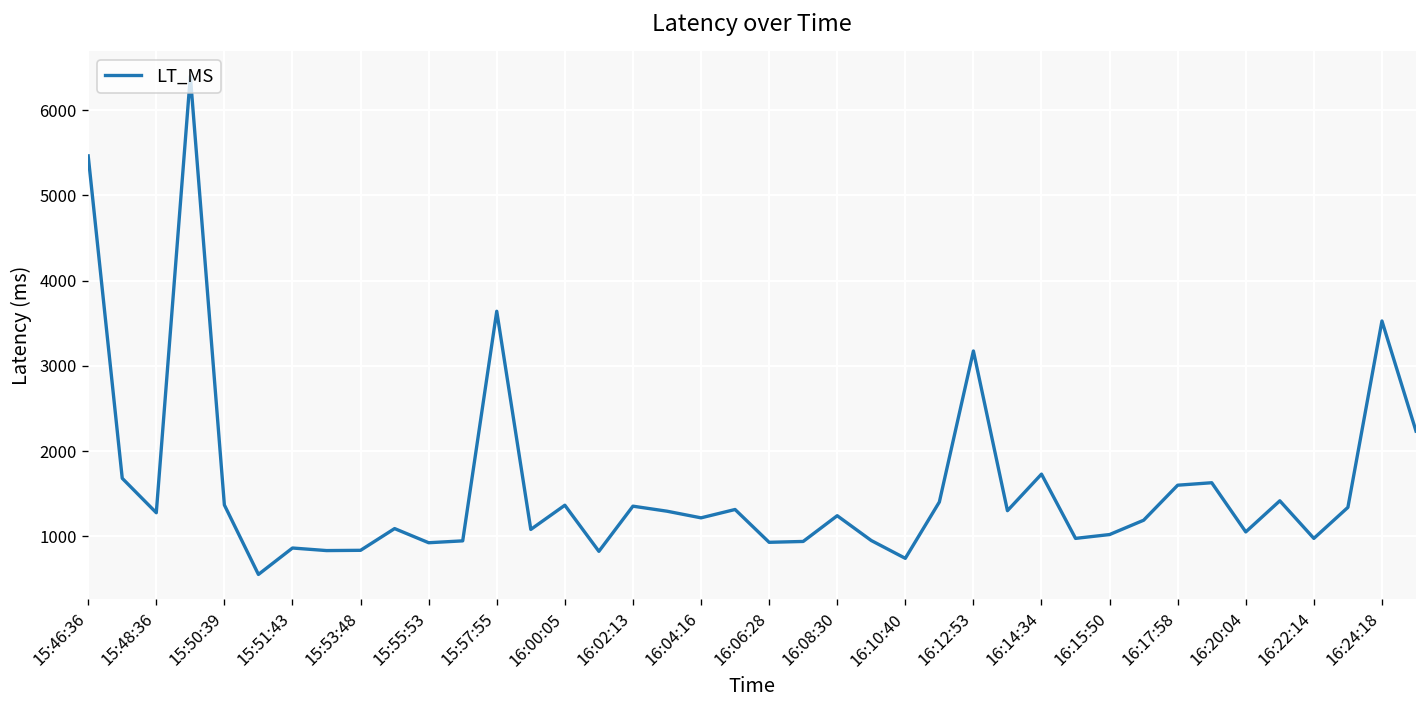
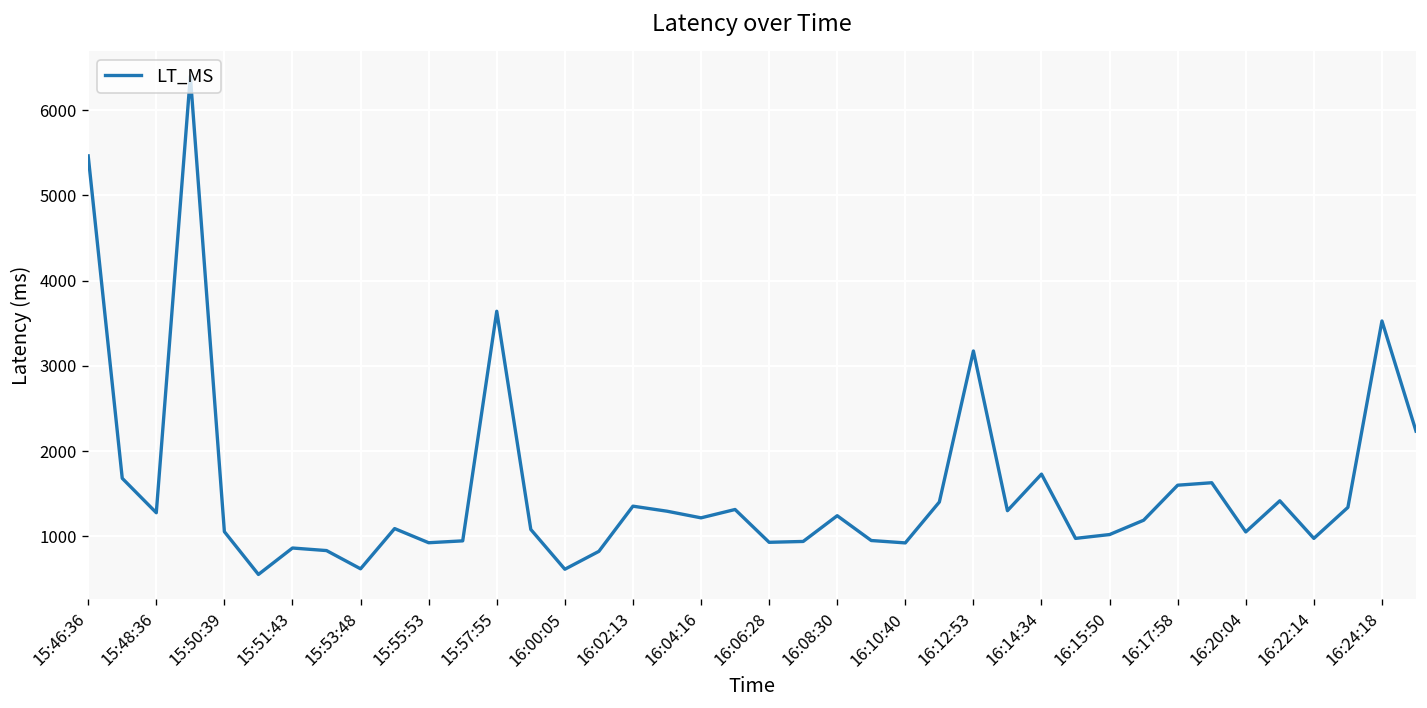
  {
    "15:46:36": 5500,
    "15:48:36": 1300,
-   "15:50:39": 1400,
+   "15:50:39": 1100,
    "15:51:43": 900,
-   "15:53:48": 800,
+   "15:53:48": 600,
    "15:55:53": 900,
    "15:57:55": 3600,
-   "16:00:05": 1400,
+   "16:00:05": 600,
    "16:02:13": 1400,
    "16:04:16": 1200,
    "16:06:28": 900,
    "16:08:30": 1200,
-   "16:10:40": 700,
+   "16:10:40": 900,
    "16:12:53": 3200,
    "16:14:34": 1700,
    "16:15:50": 1000,
    "16:17:58": 1600,
    "16:20:04": 1100,
    "16:22:14": 1000,
    "16:24:18": 3500
  }
